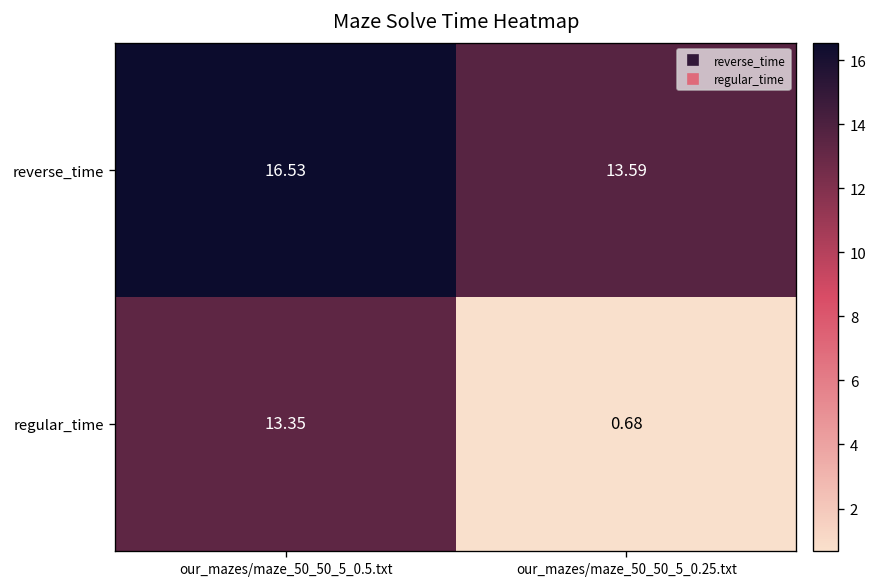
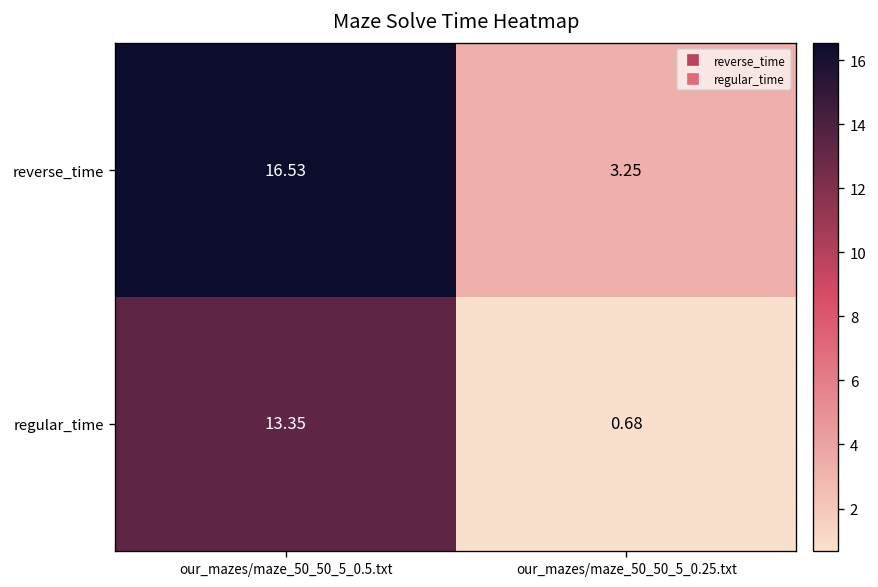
  {
    "reverse_time": {
      "our_mazes/maze_50_50_5_0.5.txt": 16.53,
-     "our_mazes/maze_50_50_5_0.25.txt": 13.59
+     "our_mazes/maze_50_50_5_0.25.txt": 3.25
    },
    "regular_time": {
      "our_mazes/maze_50_50_5_0.5.txt": 13.35,
      "our_mazes/maze_50_50_5_0.25.txt": 0.68
    }
  }
